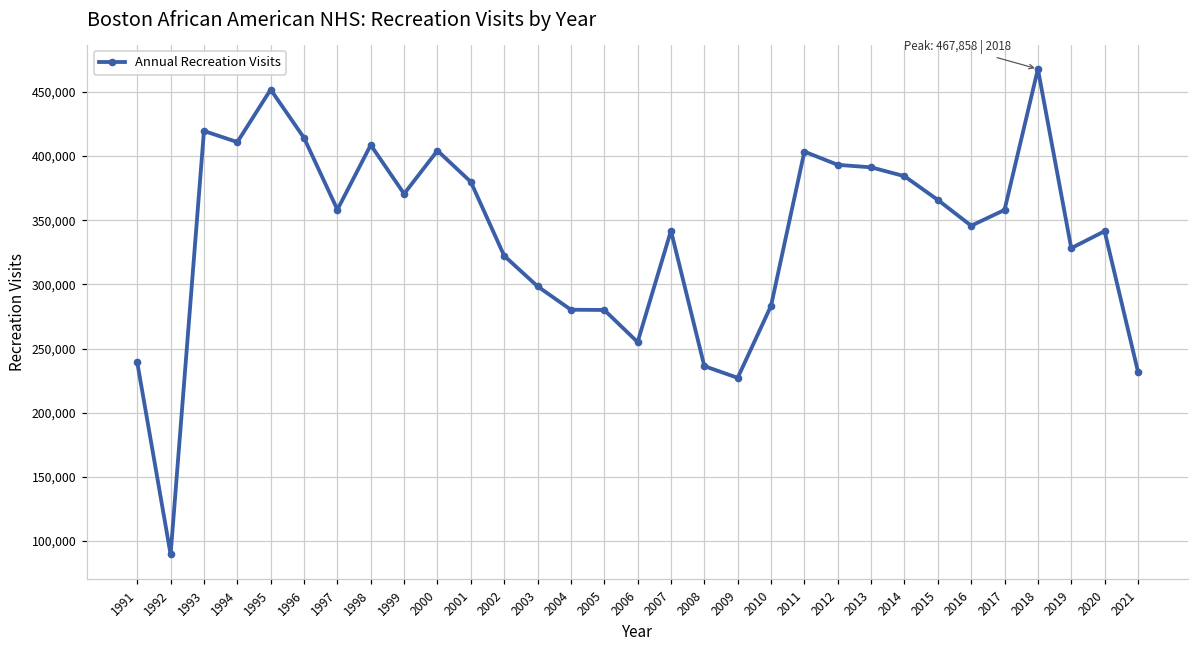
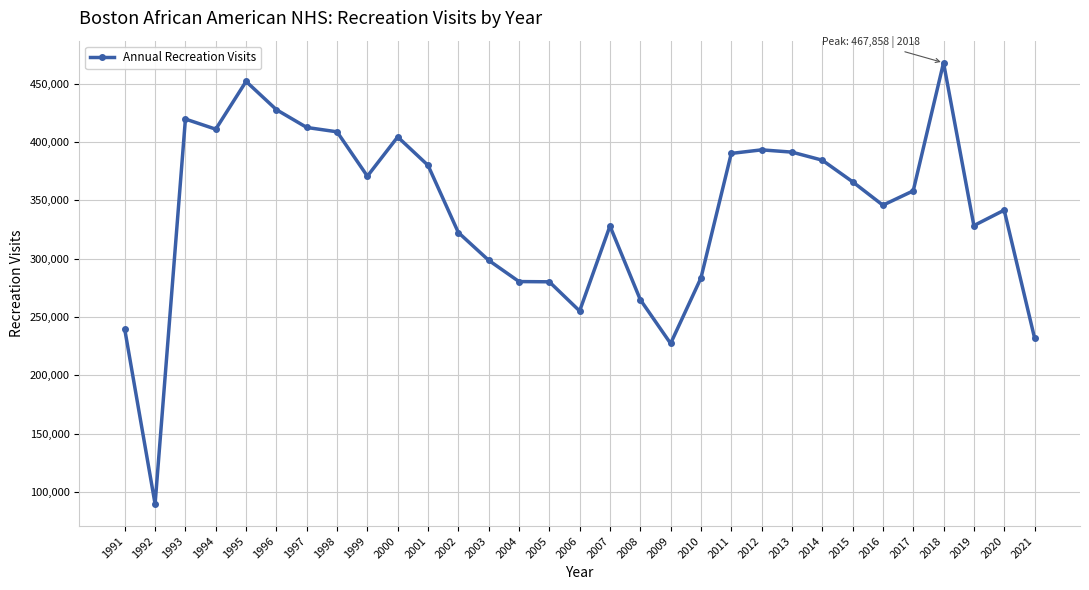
  {
    "1991": "239,000",
    "1992": "90,000",
    "1993": "420,000",
    "1994": "411,000",
    "1995": "452,000",
-   "1996": "414,000",
-   "1997": "358,000",
+   "1996": "428,000",
+   "1997": "412,000",
    "1998": "409,000",
    "1999": "371,000",
    "2000": "404,000",
    "2001": "380,000",
    "2002": "322,000",
    "2003": "299,000",
    "2004": "280,000",
    "2005": "280,000",
    "2006": "255,000",
-   "2007": "342,000",
-   "2008": "236,000",
+   "2007": "328,000",
+   "2008": "265,000",
    "2009": "227,000",
    "2010": "283,000",
-   "2011": "403,000",
+   "2011": "390,000",
    "2012": "393,000",
    "2013": "391,000",
    "2014": "384,000",
    "2015": "366,000",
    "2016": "346,000",
    "2017": "358,000",
    "2019": "328,000",
    "2020": "341,000",
    "2021": "232,000"
  }
